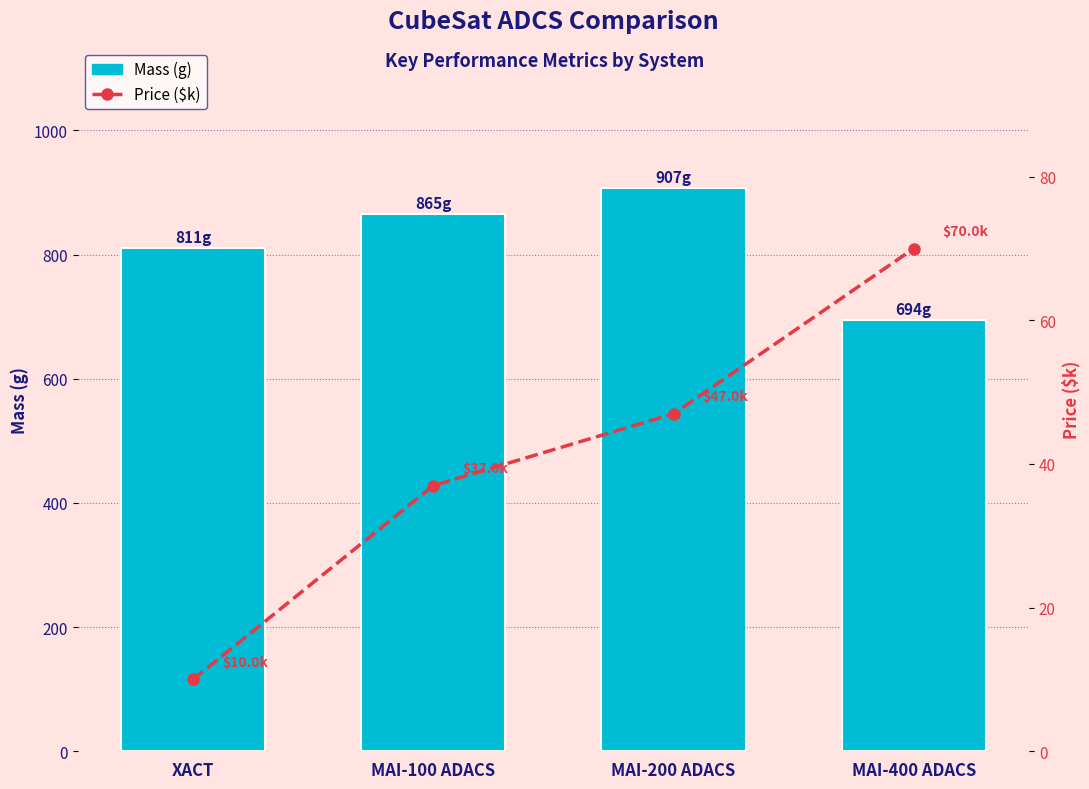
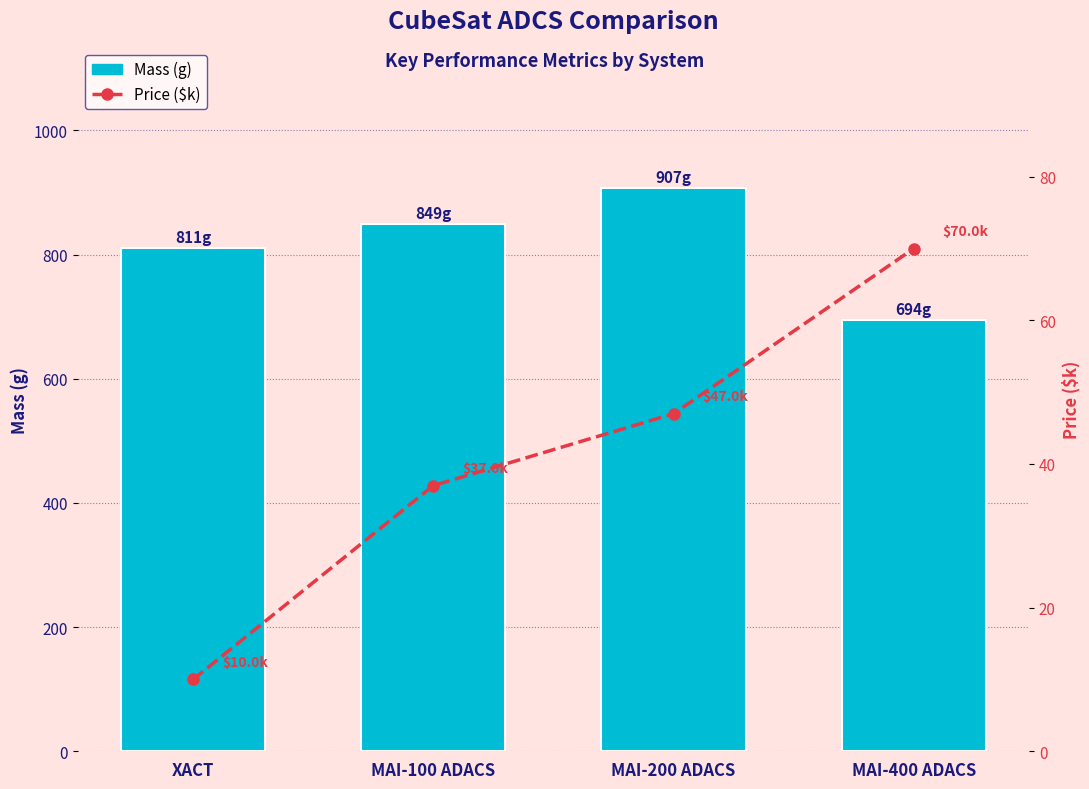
  {
    "Mass (g)": {
      "XACT": "811g",
-     "MAI-100 ADACS": "865g",
+     "MAI-100 ADACS": "849g",
      "MAI-200 ADACS": "907g",
      "MAI-400 ADACS": "694g"
    }
  }
